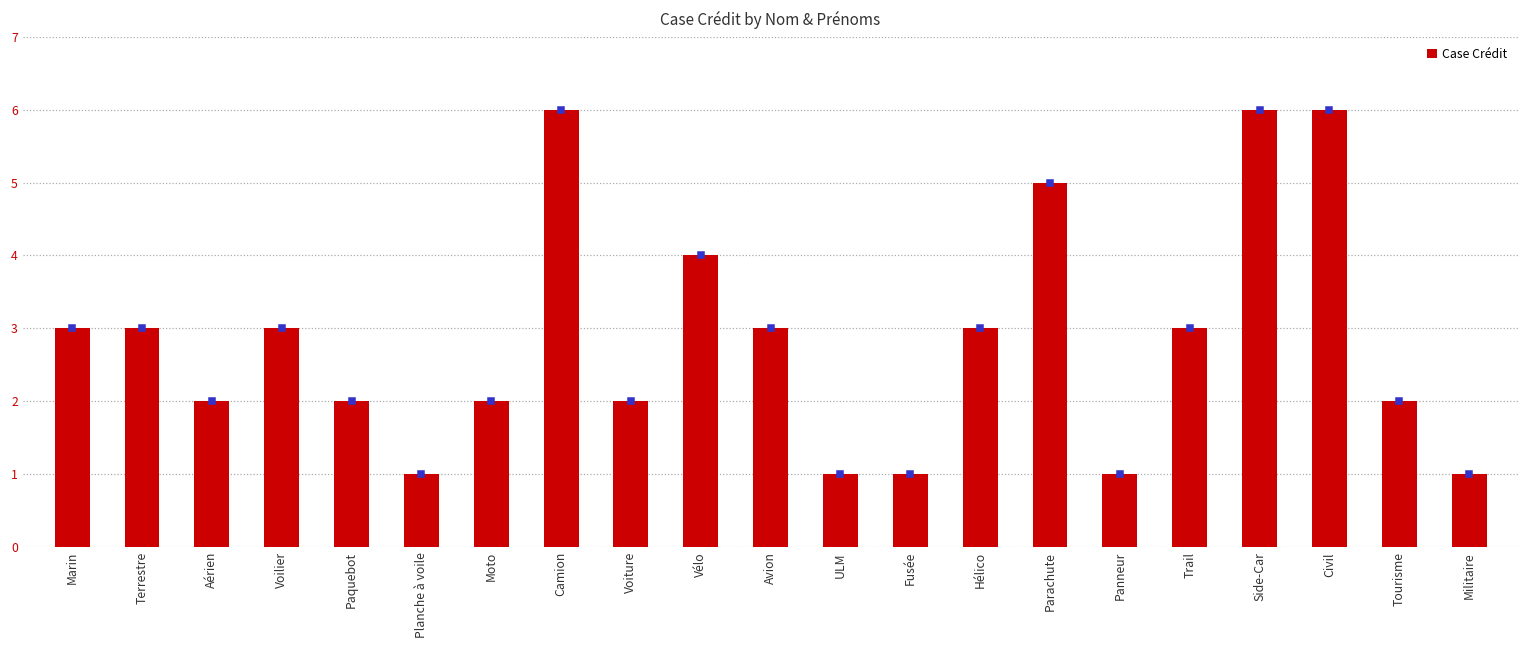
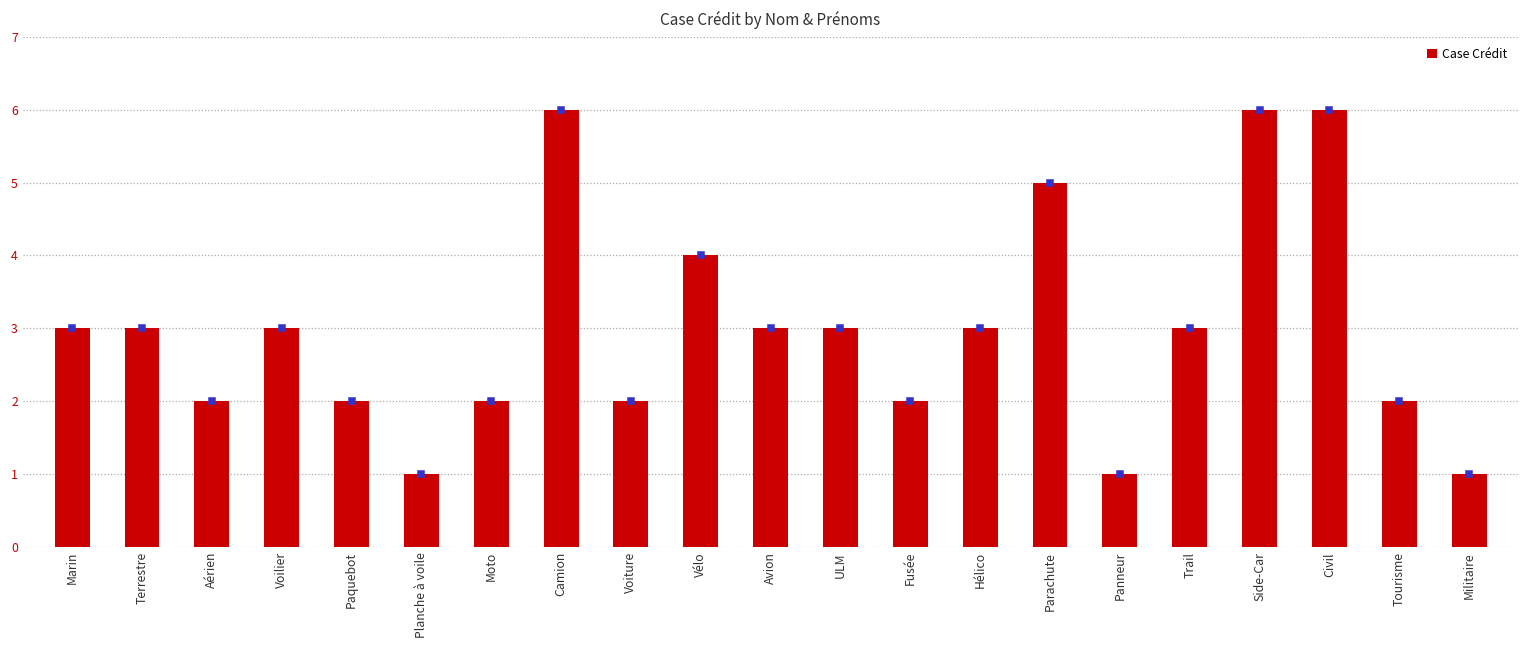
  {
    "Case Crédit": {
      "Marin": 3,
      "Terrestre": 3,
      "Aérien": 2,
      "Voilier": 3,
      "Paquebot": 2,
      "Planche à voile": 1,
      "Moto": 2,
      "Camion": 6,
      "Voiture": 2,
      "Vélo": 4,
      "Avion": 3,
-     "ULM": 1,
-     "Fusée": 1,
+     "ULM": 3,
+     "Fusée": 2,
      "Hélico": 3,
      "Parachute": 5,
      "Panneur": 1,
      "Trail": 3,
      "Side-Car": 6,
      "Civil": 6,
      "Tourisme": 2,
      "Militaire": 1
    }
  }
